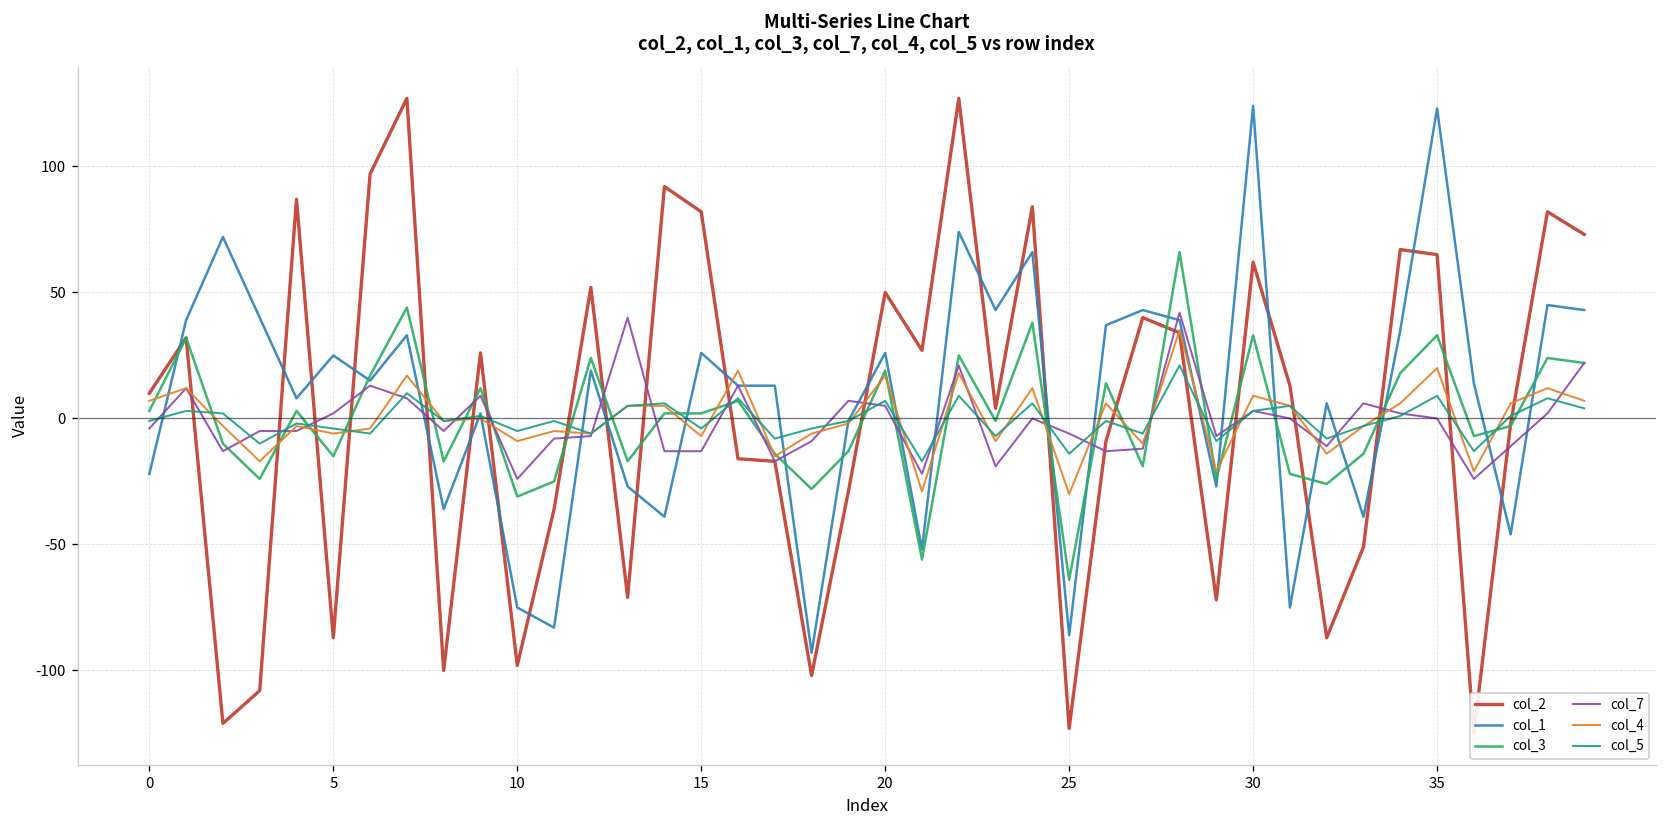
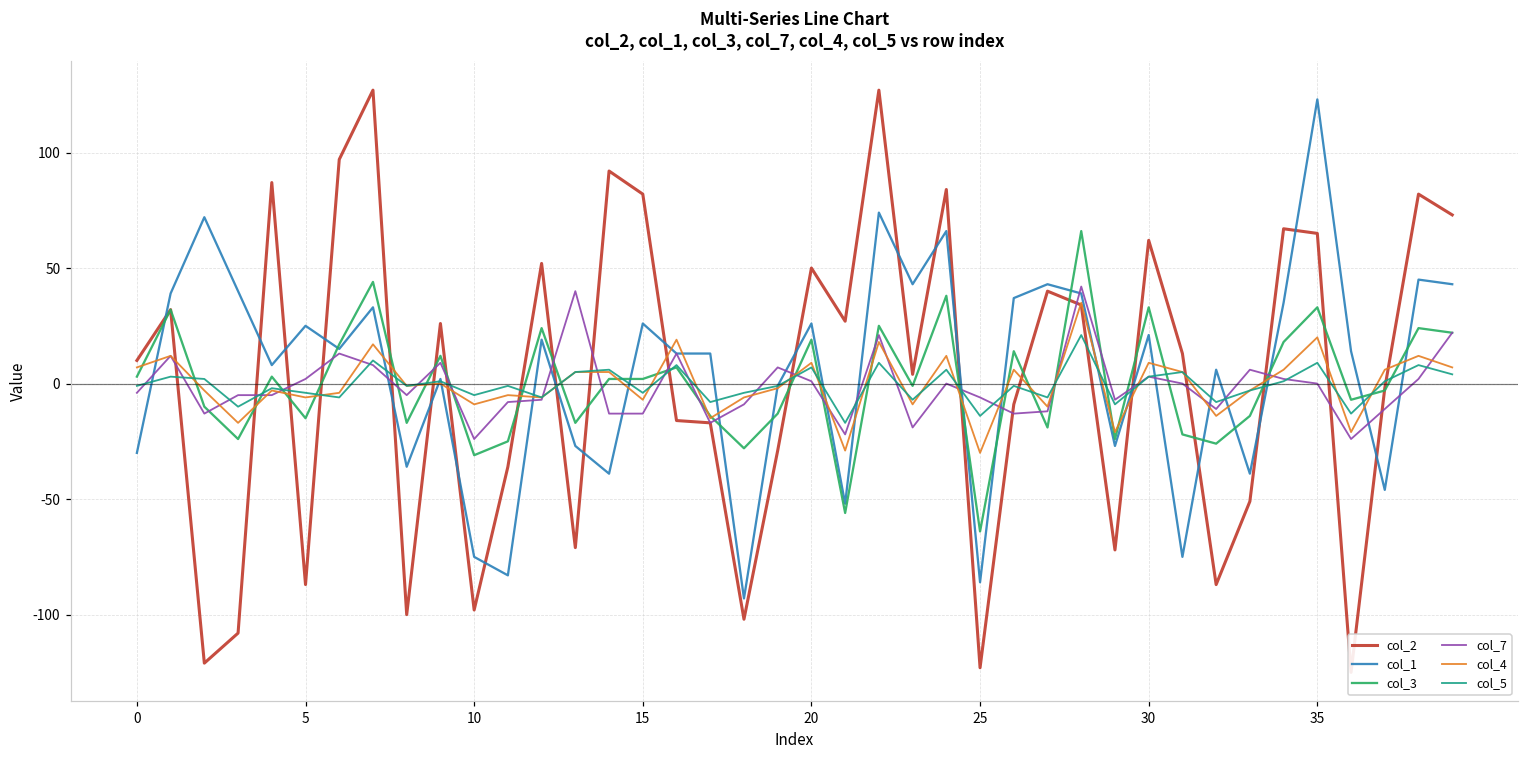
  {
    "col_2": {
      "0": 10,
      "5": -87,
      "10": -98,
      "15": 82,
      "20": 50,
      "25": -123,
      "30": 62,
      "35": 65
    },
    "col_1": {
-     "0": -22,
+     "0": -30,
      "5": 25,
      "10": -75,
      "15": 26,
      "20": 26,
      "25": -86,
-     "30": 124,
+     "30": 21,
      "35": 123
    },
    "col_7": {
      "0": -4,
      "5": 2,
      "10": -24,
      "15": -13,
-     "20": 5,
+     "20": 1,
      "25": -6,
      "35": 0
    },
    "col_4": {
      "0": 7,
      "5": -6,
      "10": -9,
      "15": -7,
-     "20": 17,
+     "20": 9,
      "25": -30,
      "30": 9,
      "35": 20
    }
  }
